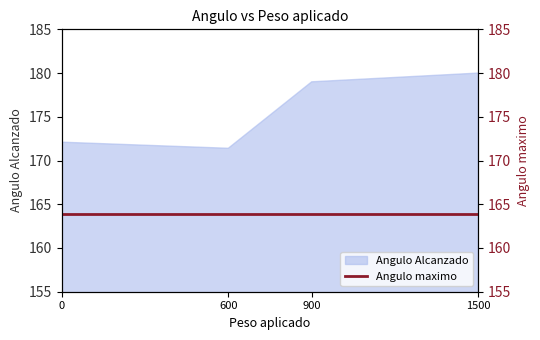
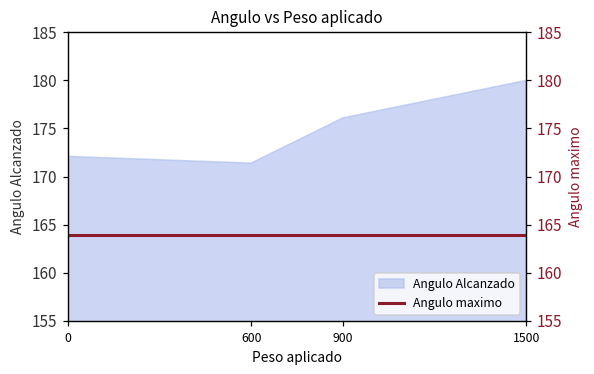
  {
    "Angulo Alcanzado": {
      "0": 172,
      "600": 171,
-     "900": 179,
+     "900": 176,
      "1500": 180
    },
    "Angulo maximo": {
      "0": 164,
      "600": 164,
      "900": 164,
      "1500": 164
    }
  }
